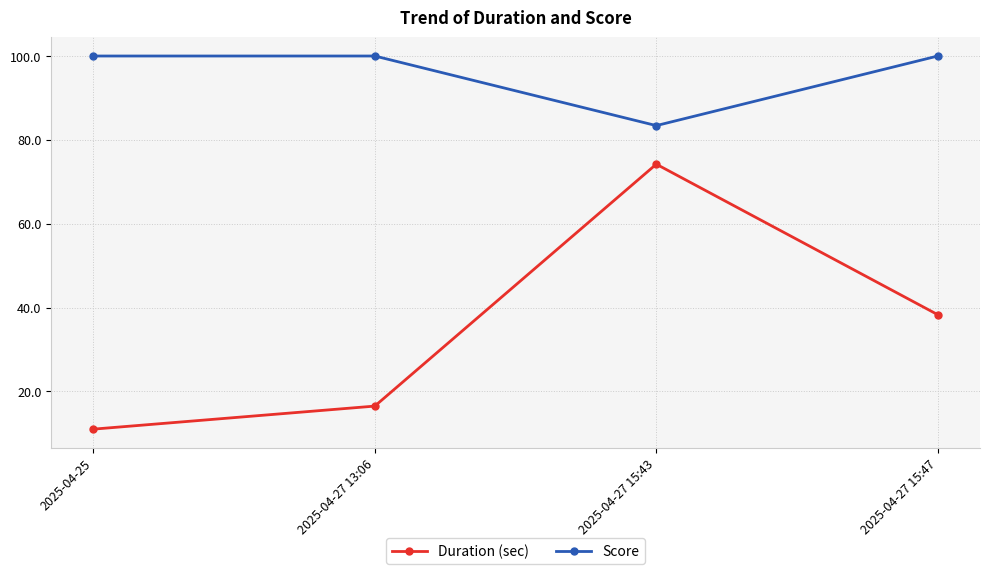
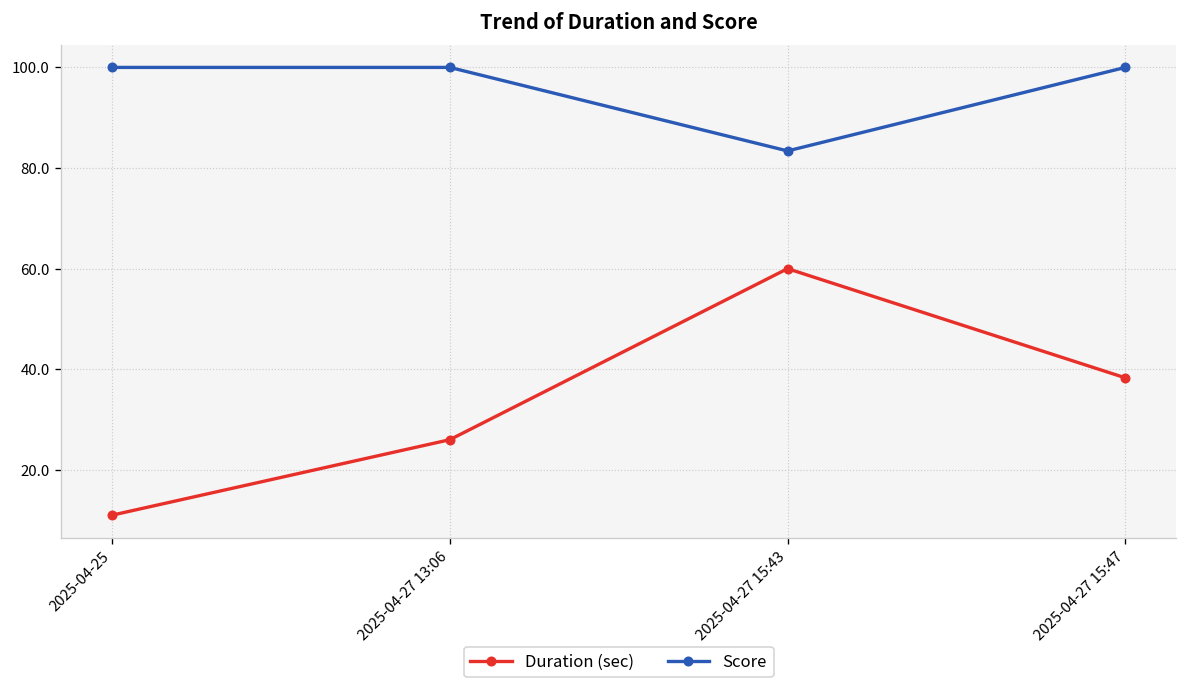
  {
    "Duration (sec)": {
      "2025-04-25": 11,
-     "2025-04-27 13:06": 17,
-     "2025-04-27 15:43": 74,
+     "2025-04-27 13:06": 26,
+     "2025-04-27 15:43": 60,
      "2025-04-27 15:47": 38
    },
    "Score": {
      "2025-04-25": 100,
      "2025-04-27 13:06": 100,
      "2025-04-27 15:43": 83,
      "2025-04-27 15:47": 100
    }
  }
